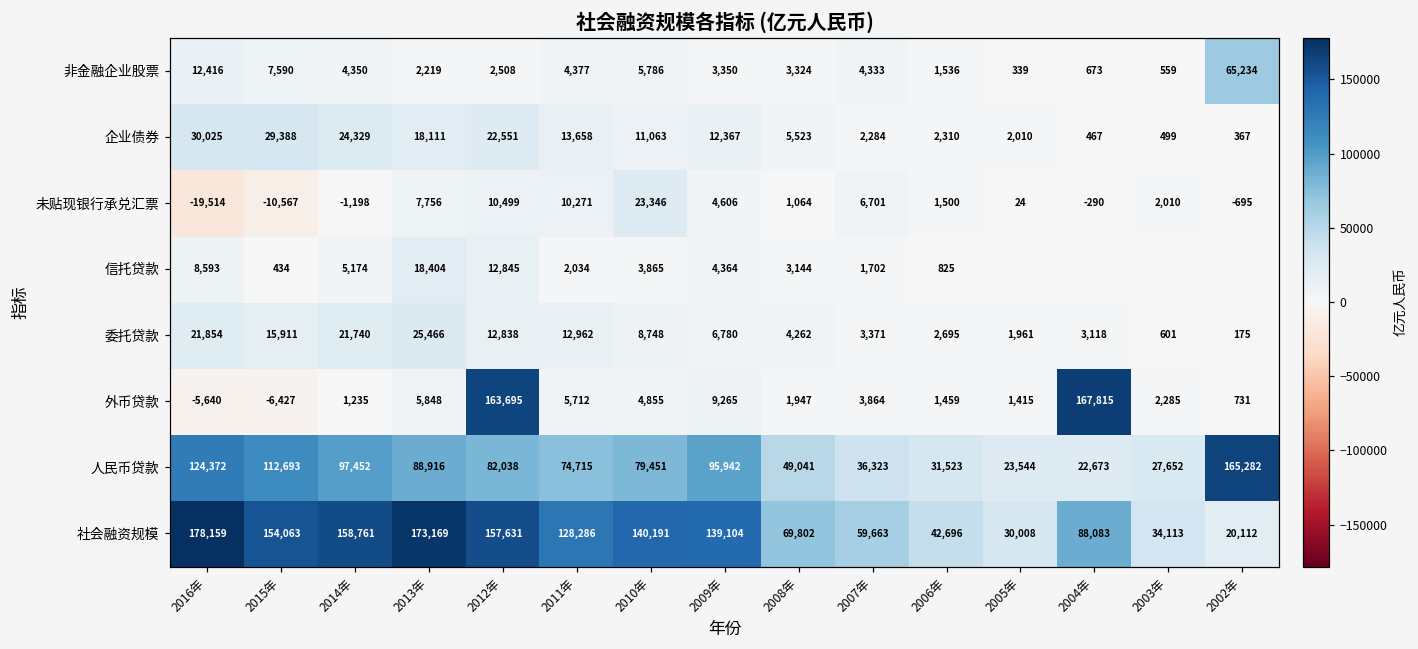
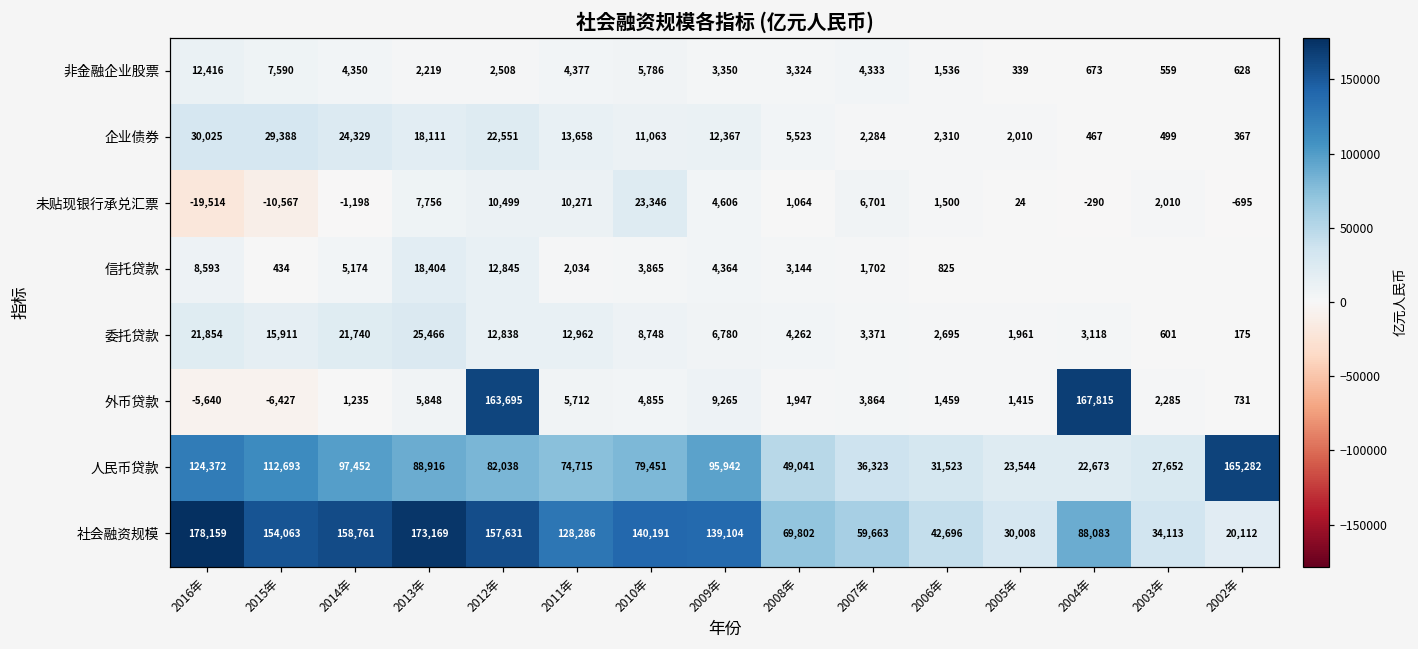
  {
    "非金融企业股票": {
      "2016年": "12,416",
      "2015年": "7,590",
      "2014年": "4,350",
      "2013年": "2,219",
      "2012年": "2,508",
      "2011年": "4,377",
      "2010年": "5,786",
      "2009年": "3,350",
      "2008年": "3,324",
      "2007年": "4,333",
      "2006年": "1,536",
      "2005年": "339",
      "2004年": "673",
      "2003年": "559",
-     "2002年": "65,234"
+     "2002年": "628"
    },
    "企业债券": {
      "2016年": "30,025",
      "2015年": "29,388",
      "2014年": "24,329",
      "2013年": "18,111",
      "2012年": "22,551",
      "2011年": "13,658",
      "2010年": "11,063",
      "2009年": "12,367",
      "2008年": "5,523",
      "2007年": "2,284",
      "2006年": "2,310",
      "2005年": "2,010",
      "2004年": "467",
      "2003年": "499",
      "2002年": "367"
    },
    "未贴现银行承兑汇票": {
      "2016年": "-19,514",
      "2015年": "-10,567",
      "2014年": "-1,198",
      "2013年": "7,756",
      "2012年": "10,499",
      "2011年": "10,271",
      "2010年": "23,346",
      "2009年": "4,606",
      "2008年": "1,064",
      "2007年": "6,701",
      "2006年": "1,500",
      "2005年": "24",
      "2004年": "-290",
      "2003年": "2,010",
      "2002年": "-695"
    },
    "信托贷款": {
      "2016年": "8,593",
      "2015年": "434",
      "2014年": "5,174",
      "2013年": "18,404",
      "2012年": "12,845",
      "2011年": "2,034",
      "2010年": "3,865",
      "2009年": "4,364",
      "2008年": "3,144",
      "2007年": "1,702",
      "2006年": "825"
    },
    "委托贷款": {
      "2016年": "21,854",
      "2015年": "15,911",
      "2014年": "21,740",
      "2013年": "25,466",
      "2012年": "12,838",
      "2011年": "12,962",
      "2010年": "8,748",
      "2009年": "6,780",
      "2008年": "4,262",
      "2007年": "3,371",
      "2006年": "2,695",
      "2005年": "1,961",
      "2004年": "3,118",
      "2003年": "601",
      "2002年": "175"
    },
    "外币贷款": {
      "2016年": "-5,640",
      "2015年": "-6,427",
      "2014年": "1,235",
      "2013年": "5,848",
      "2012年": "163,695",
      "2011年": "5,712",
      "2010年": "4,855",
      "2009年": "9,265",
      "2008年": "1,947",
      "2007年": "3,864",
      "2006年": "1,459",
      "2005年": "1,415",
      "2004年": "167,815",
      "2003年": "2,285",
      "2002年": "731"
    },
    "人民币贷款": {
      "2016年": "124,372",
      "2015年": "112,693",
      "2014年": "97,452",
      "2013年": "88,916",
      "2012年": "82,038",
      "2011年": "74,715",
      "2010年": "79,451",
      "2009年": "95,942",
      "2008年": "49,041",
      "2007年": "36,323",
      "2006年": "31,523",
      "2005年": "23,544",
      "2004年": "22,673",
      "2003年": "27,652",
      "2002年": "165,282"
    },
    "社会融资规模": {
      "2016年": "178,159",
      "2015年": "154,063",
      "2014年": "158,761",
      "2013年": "173,169",
      "2012年": "157,631",
      "2011年": "128,286",
      "2010年": "140,191",
      "2009年": "139,104",
      "2008年": "69,802",
      "2007年": "59,663",
      "2006年": "42,696",
      "2005年": "30,008",
      "2004年": "88,083",
      "2003年": "34,113",
      "2002年": "20,112"
    }
  }
